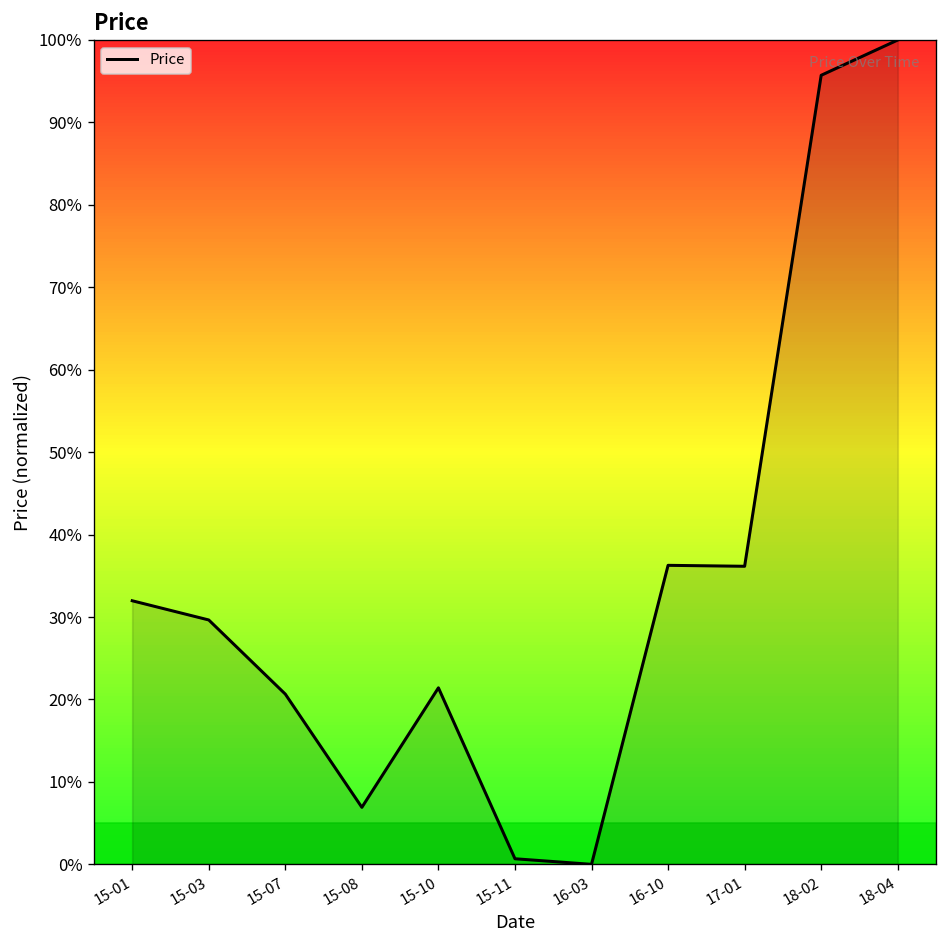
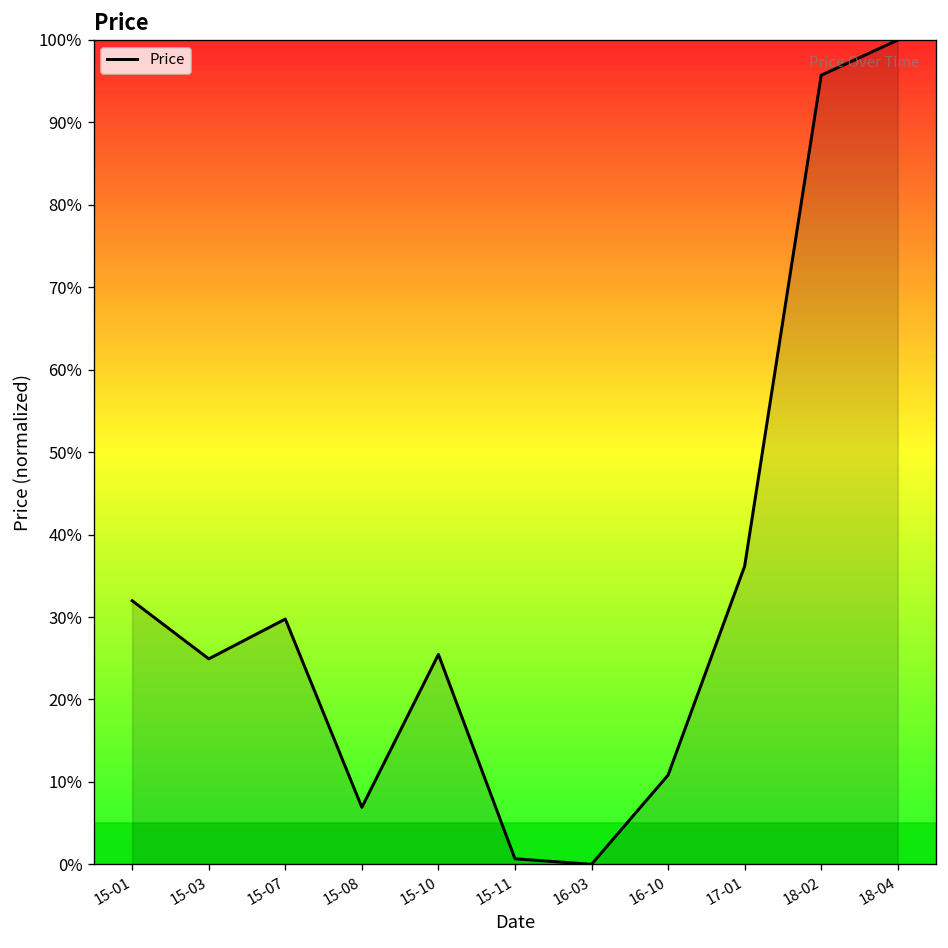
  {
    "15-01": "32%",
-   "15-03": "30%",
-   "15-07": "21%",
+   "15-03": "25%",
+   "15-07": "30%",
    "15-08": "7%",
-   "15-10": "21%",
-   "16-10": "36%",
+   "15-10": "25%",
+   "16-10": "11%",
    "17-01": "36%",
    "18-02": "96%",
    "18-04": "100%"
  }
